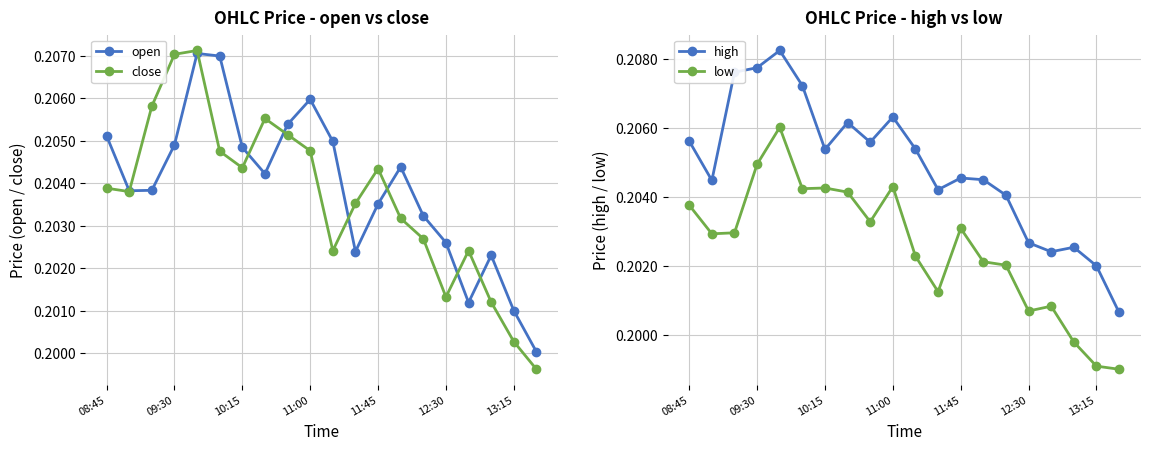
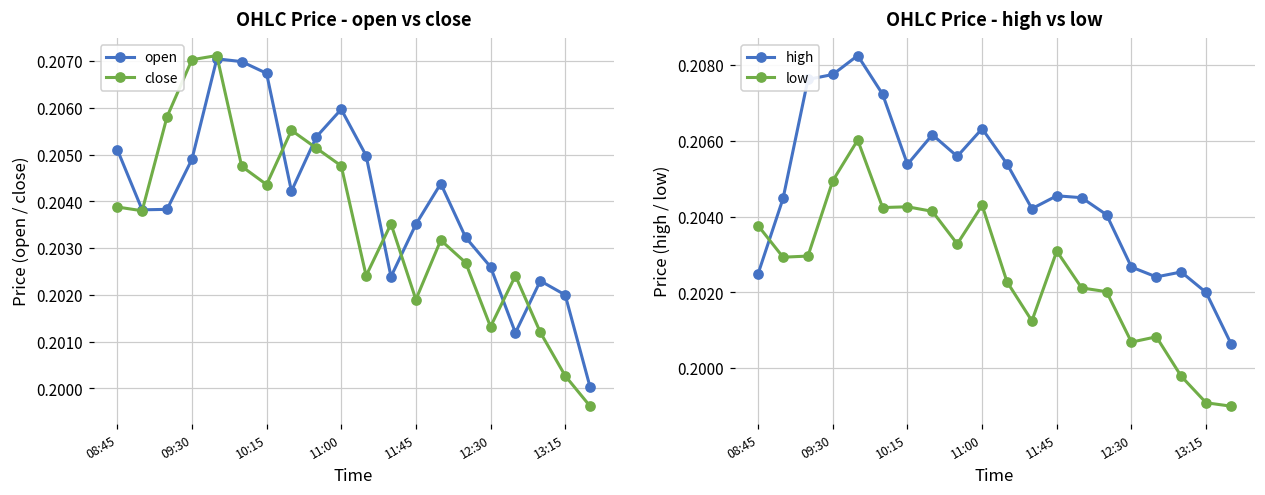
  {
    "OHLC Price - open vs close": {
      "open": {
        "08:45": 0.2051,
        "09:30": 0.2049,
-       "10:15": 0.2048,
+       "10:15": 0.2067,
        "11:00": 0.2060,
        "11:45": 0.2035,
        "12:30": 0.2026,
-       "13:15": 0.201
+       "13:15": 0.202
      },
      "close": {
        "08:45": 0.2039,
        "09:30": 0.2070,
        "10:15": 0.2044,
        "11:00": 0.2048,
-       "11:45": 0.2043,
+       "11:45": 0.2019,
        "12:30": 0.2013,
        "13:15": 0.2003
      }
    },
    "OHLC Price - high vs low": {
      "high": {
-       "08:45": 0.2056,
+       "08:45": 0.2025,
        "09:30": 0.2078,
        "10:15": 0.2054,
        "11:00": 0.2063,
        "11:45": 0.2046,
        "12:30": 0.2027,
        "13:15": 0.2020
      },
      "low": {
        "08:45": 0.2038,
        "09:30": 0.2050,
        "10:15": 0.2043,
        "11:00": 0.2043,
        "11:45": 0.2031,
        "12:30": 0.2007,
        "13:15": 0.1991
      }
    }
  }
